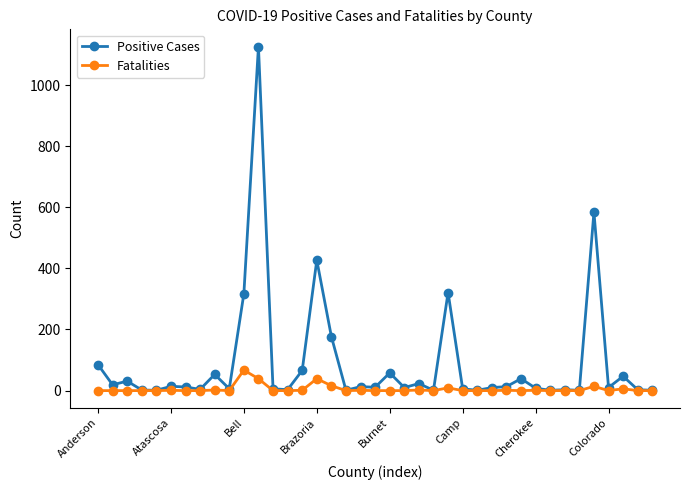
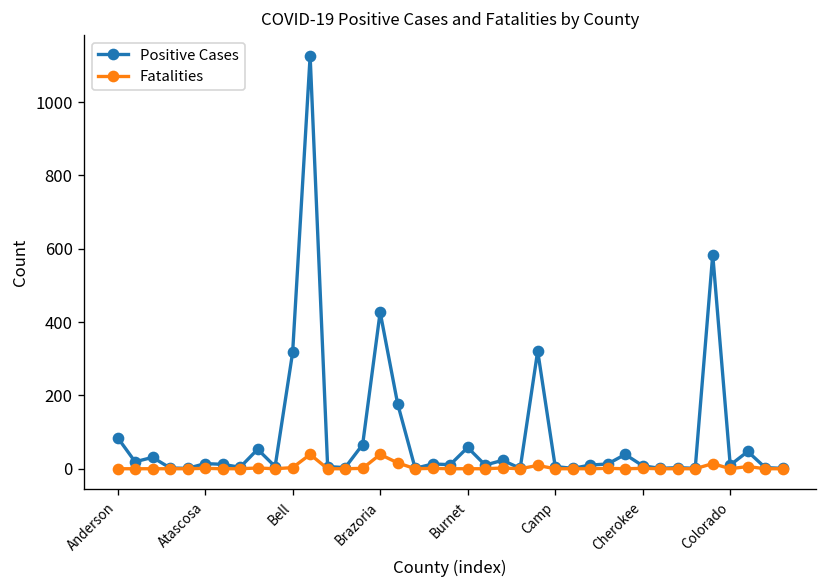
  {
    "Positive Cases": {
      "Anderson": 90,
      "Atascosa": 10,
      "Bell": 320,
      "Brazoria": 430,
      "Burnet": 60,
      "Colorado": 10
    },
    "Fatalities": {
      "Anderson": 0,
      "Atascosa": 0,
-     "Bell": 70,
+     "Bell": 0,
      "Brazoria": 40,
      "Burnet": 0,
      "Colorado": 0
    }
  }
